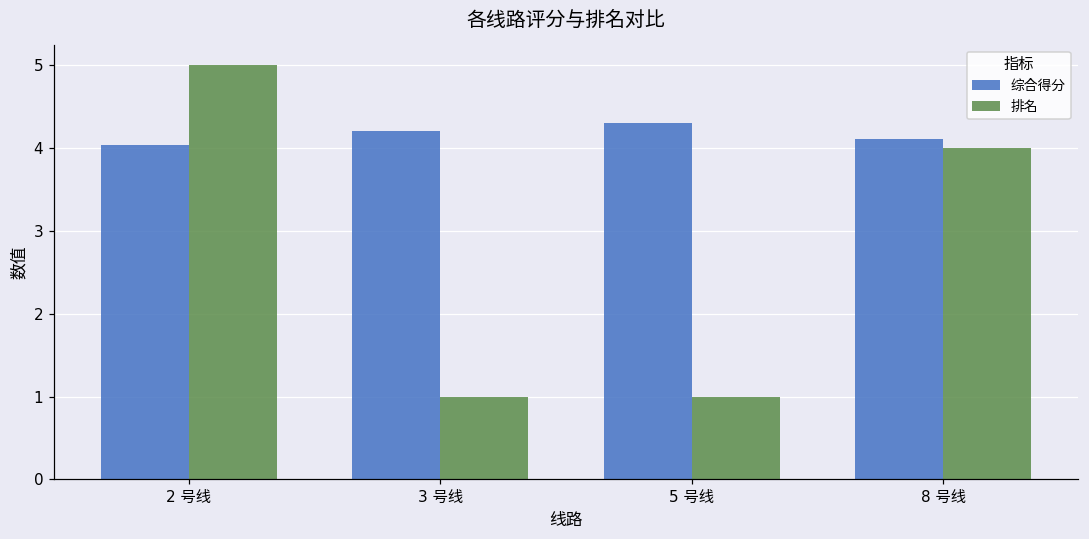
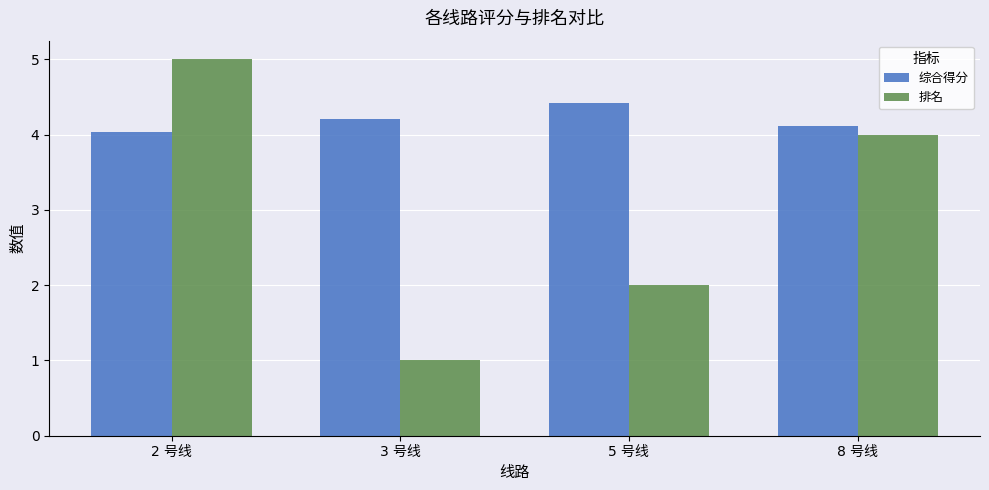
  {
    "综合得分": {
      "2 号线": 4.0,
      "3 号线": 4.2,
-     "5 号线": 4.3,
+     "5 号线": 4.4,
      "8 号线": 4.1
    },
    "排名": {
      "2 号线": 5,
      "3 号线": 1,
-     "5 号线": 1,
+     "5 号线": 2,
      "8 号线": 4
    }
  }
